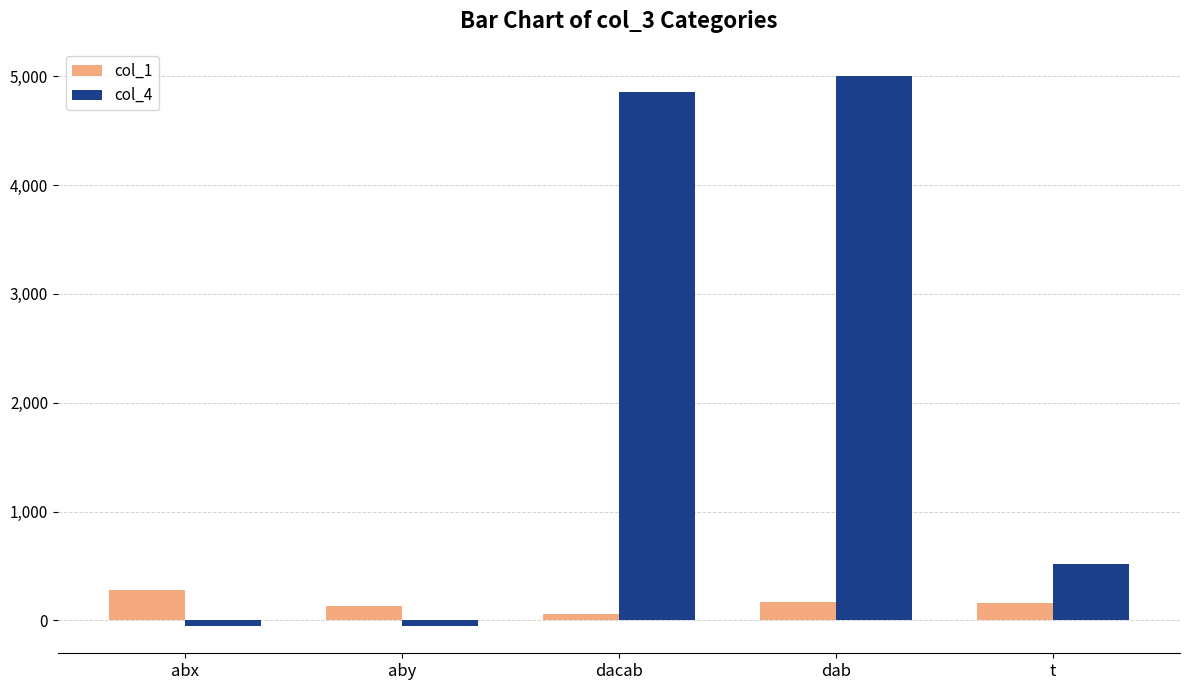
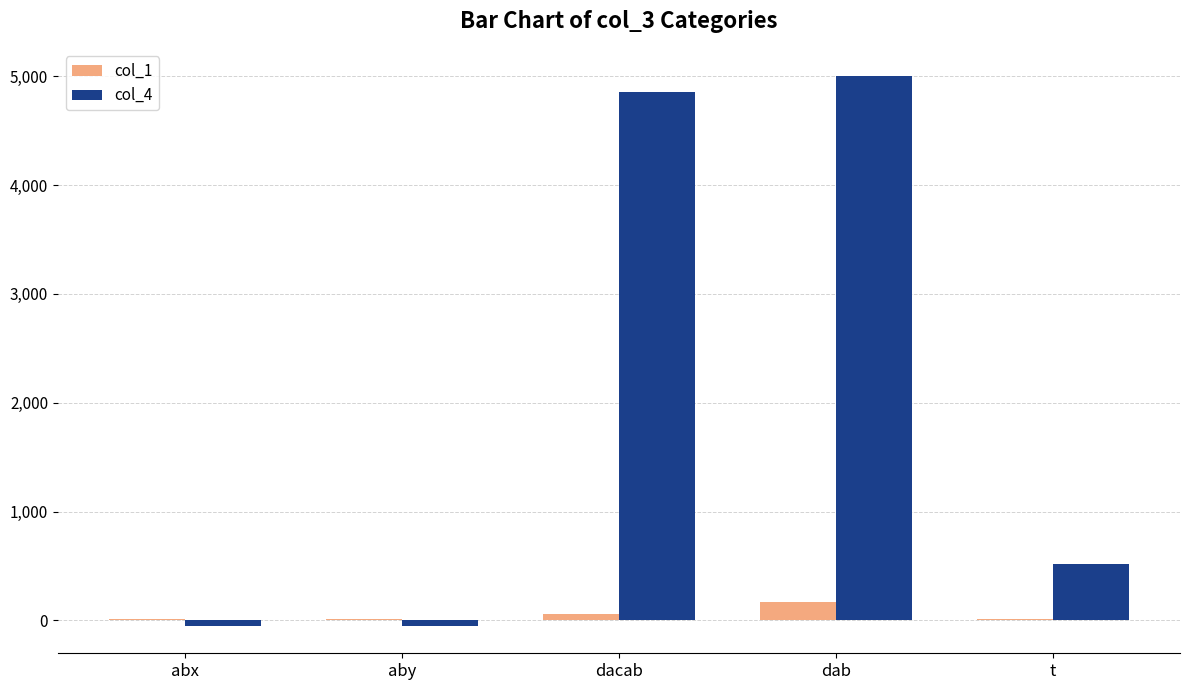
  {
    "col_1": {
-     "abx": "280",
-     "aby": "130",
+     "abx": "10",
+     "aby": "10",
      "dacab": "60",
      "dab": "170",
-     "t": "160"
+     "t": "20"
    },
    "col_4": {
      "abx": "-50",
      "aby": "-50",
      "dacab": "4,860",
      "dab": "5,000",
      "t": "520"
    }
  }
